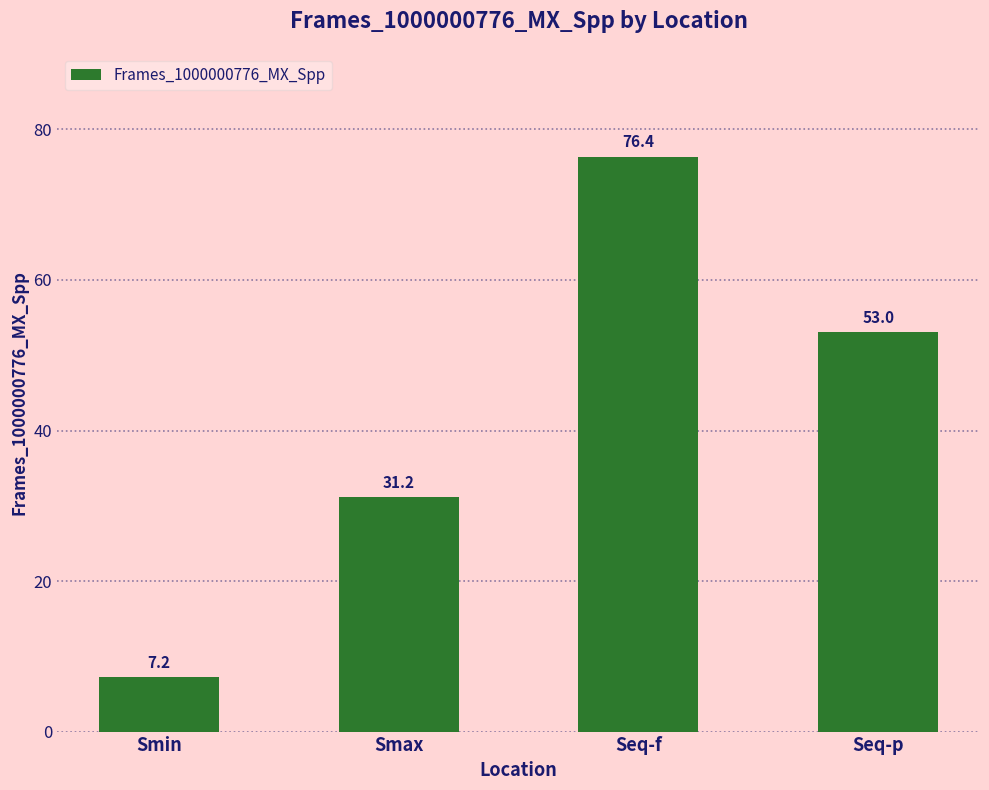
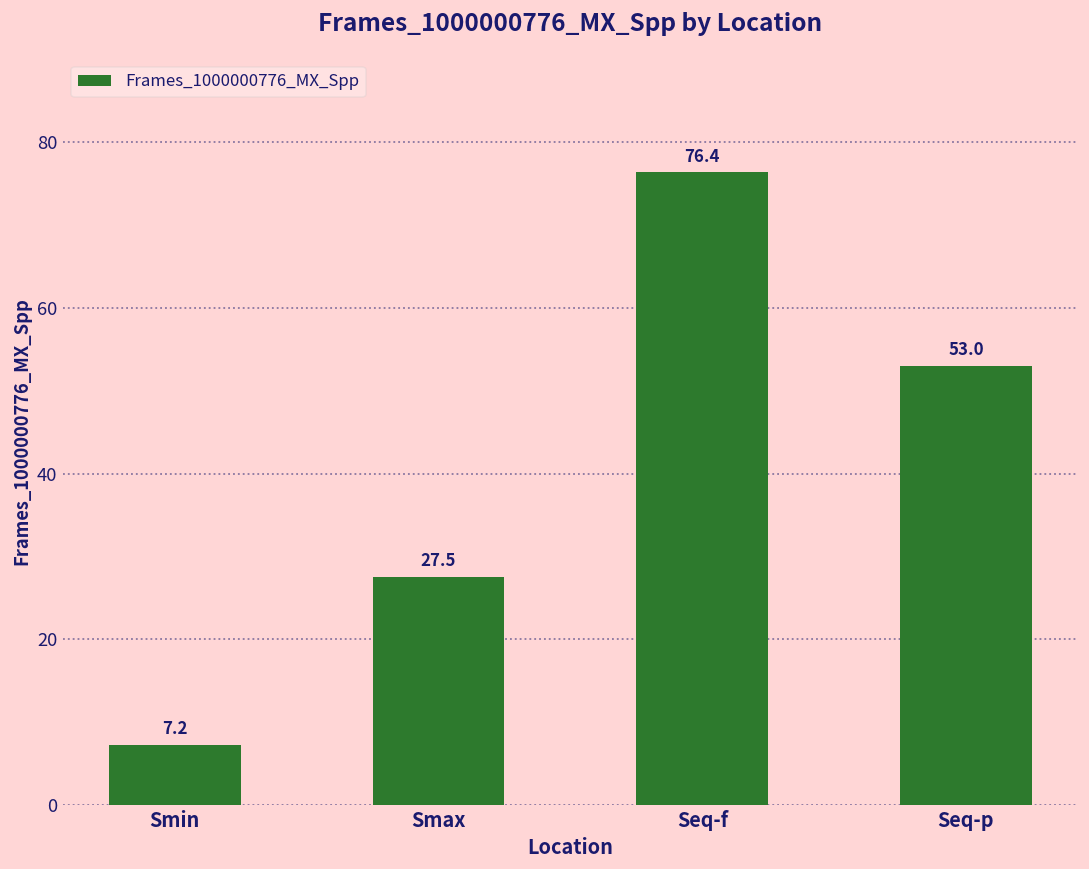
  {
    "Smin": 7.2,
-   "Smax": 31.2,
+   "Smax": 27.5,
    "Seq-f": 76.4,
    "Seq-p": 53.0
  }
